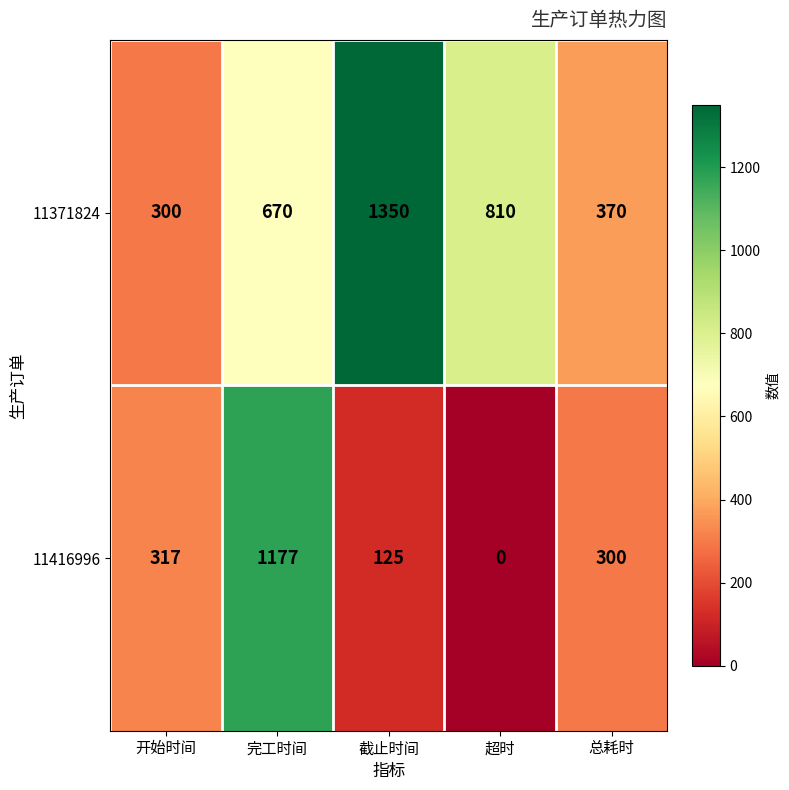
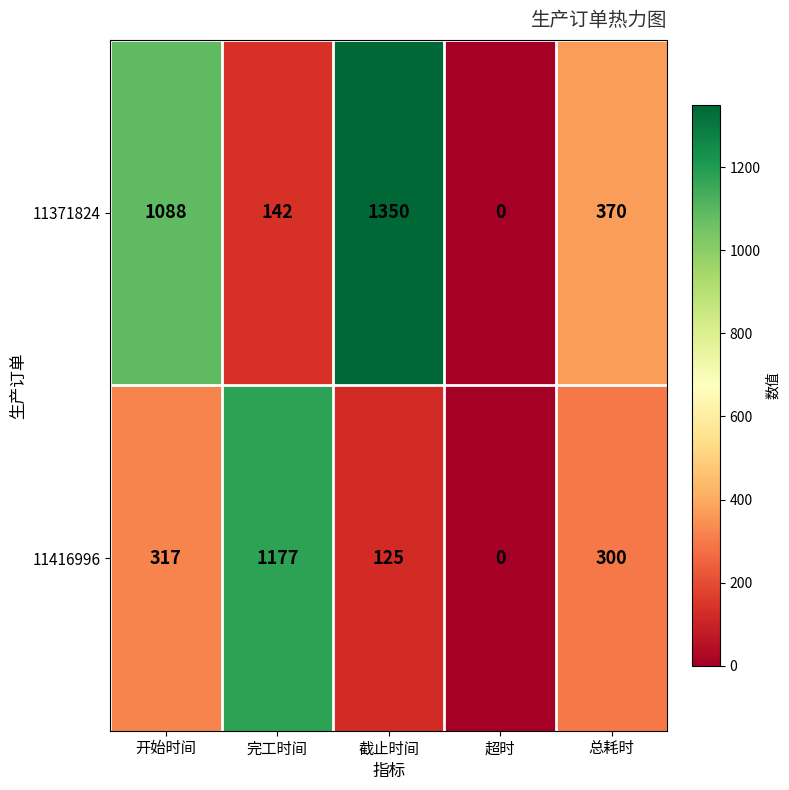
  {
    "11371824": {
-     "开始时间": 300,
-     "完工时间": 670,
+     "开始时间": 1088,
+     "完工时间": 142,
      "截止时间": 1350,
-     "超时": 810,
+     "超时": 0,
      "总耗时": 370
    },
    "11416996": {
      "开始时间": 317,
      "完工时间": 1177,
      "截止时间": 125,
      "超时": 0,
      "总耗时": 300
    }
  }
